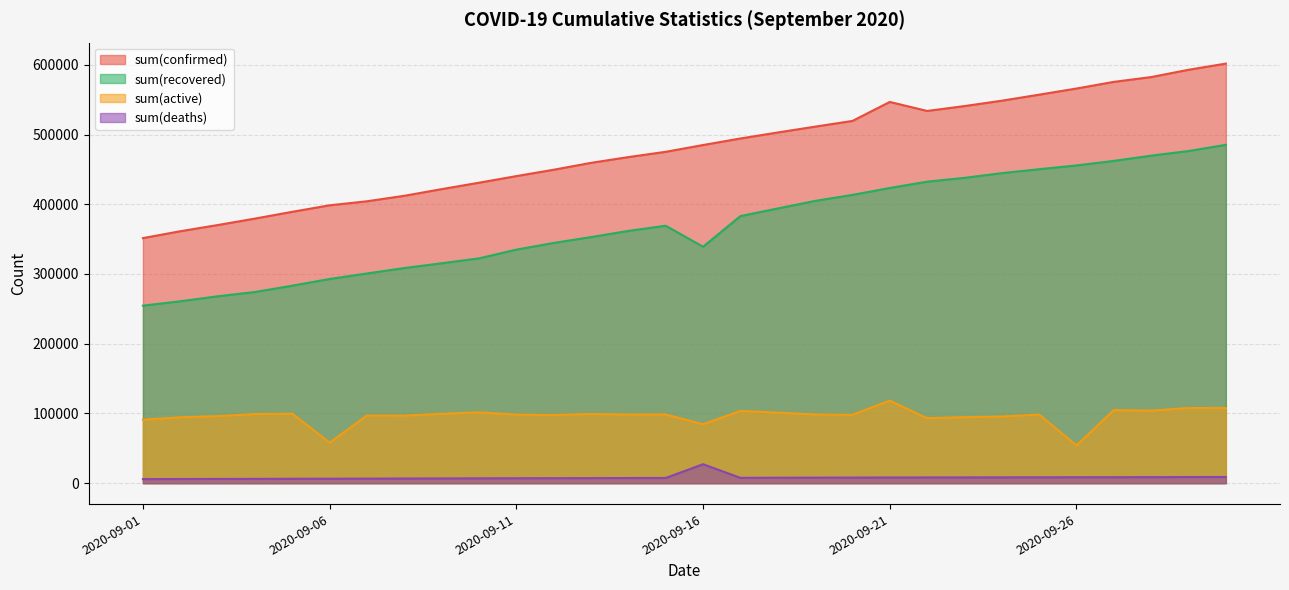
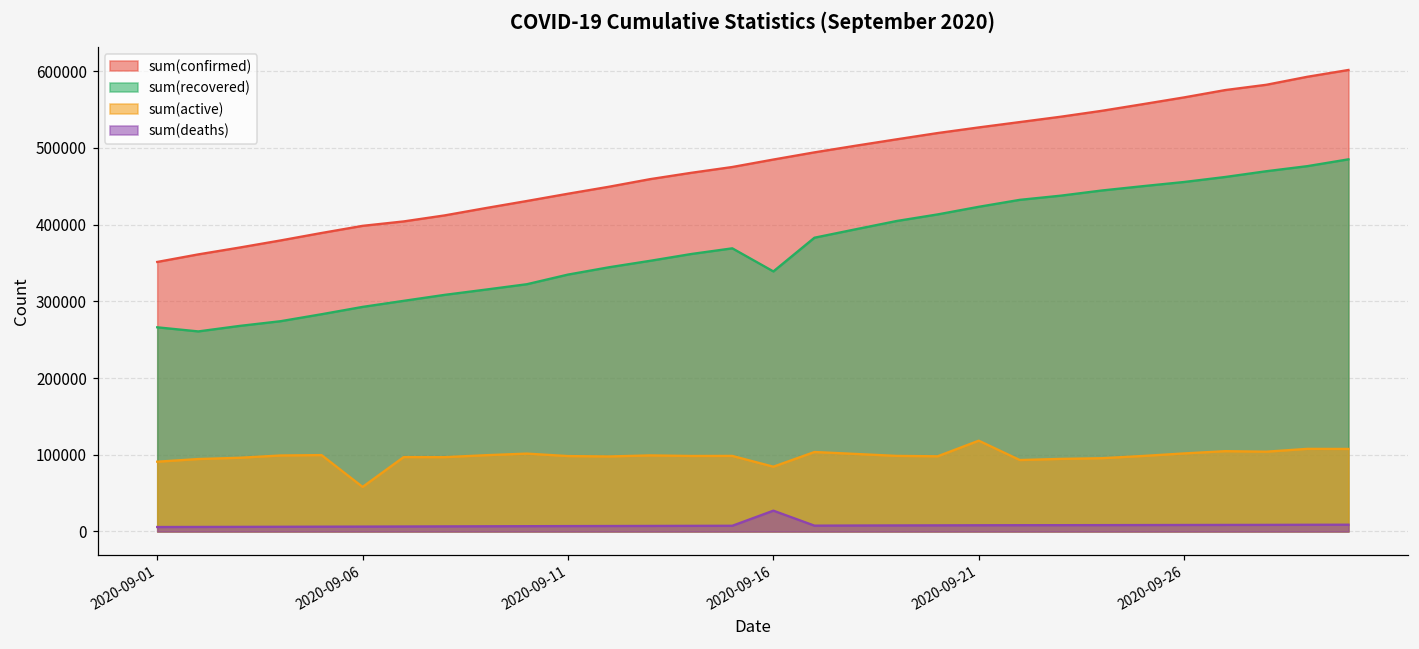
  {
    "sum(confirmed)": {
      "2020-09-01": 350000,
      "2020-09-06": 400000,
      "2020-09-11": 440000,
      "2020-09-16": 480000,
-     "2020-09-21": 550000,
+     "2020-09-21": 530000,
      "2020-09-26": 570000
    },
    "sum(recovered)": {
-     "2020-09-01": 250000,
+     "2020-09-01": 270000,
      "2020-09-06": 290000,
      "2020-09-11": 330000,
      "2020-09-16": 340000,
      "2020-09-21": 420000,
      "2020-09-26": 460000
    },
    "sum(active)": {
      "2020-09-01": 90000,
      "2020-09-06": 60000,
      "2020-09-11": 100000,
      "2020-09-16": 80000,
      "2020-09-21": 120000,
-     "2020-09-26": 50000
+     "2020-09-26": 100000
    },
    "sum(deaths)": {
      "2020-09-01": 10000,
      "2020-09-06": 10000,
      "2020-09-11": 10000,
      "2020-09-16": 30000,
      "2020-09-21": 10000,
      "2020-09-26": 10000
    }
  }
